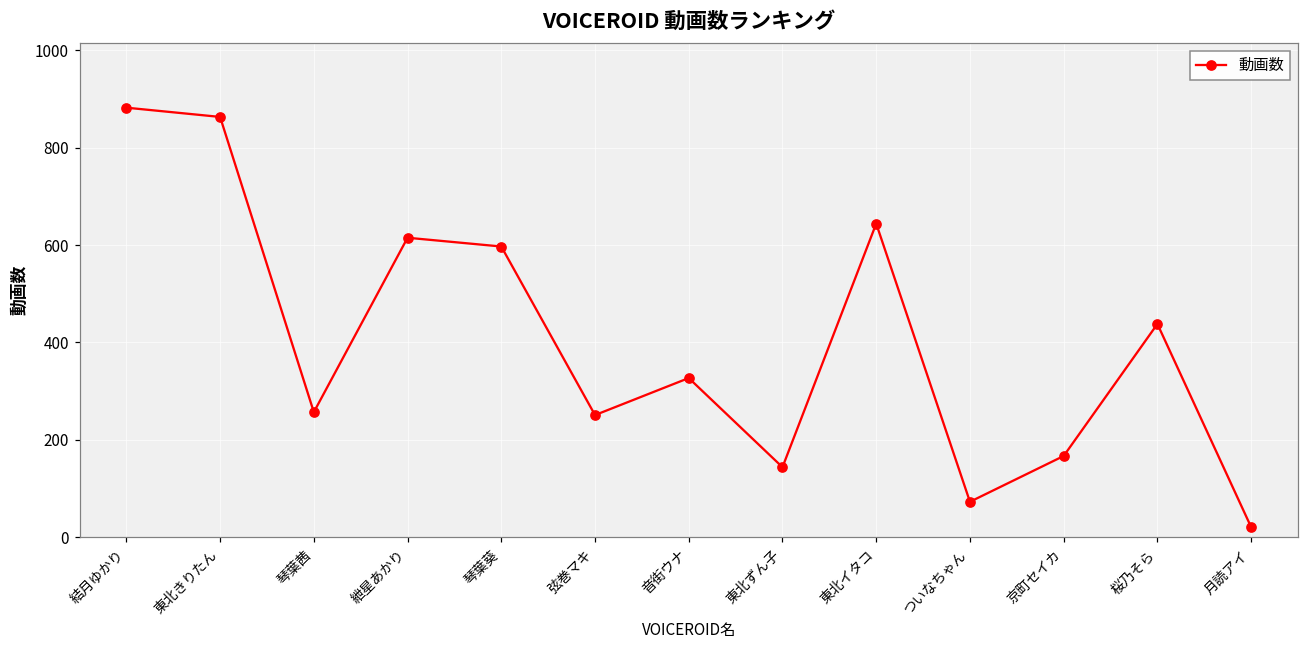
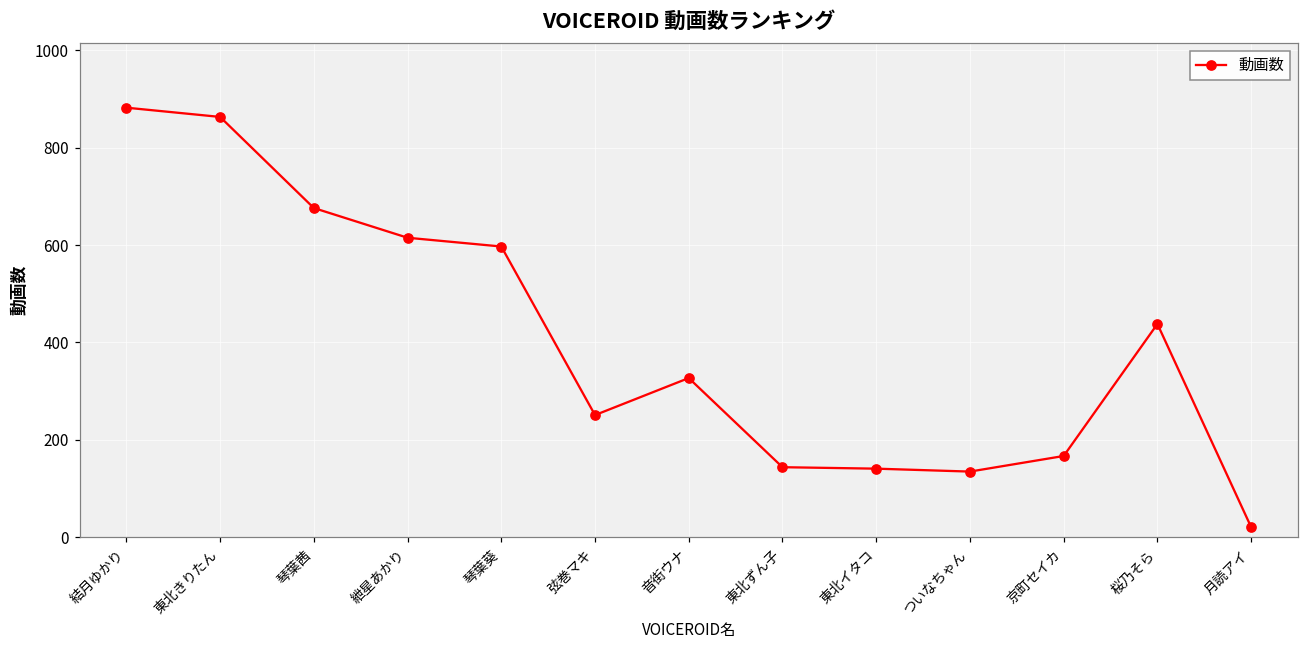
  {
    "結月ゆかり": 880,
    "東北きりたん": 860,
-   "琴葉茜": 260,
+   "琴葉茜": 680,
    "紲星あかり": 620,
    "琴葉葵": 600,
    "弦巻マキ": 250,
    "音街ウナ": 330,
    "東北ずん子": 140,
-   "東北イタコ": 640,
-   "ついなちゃん": 70,
+   "東北イタコ": 140,
+   "ついなちゃん": 140,
    "京町セイカ": 170,
    "桜乃そら": 440,
    "月読アイ": 20
  }
